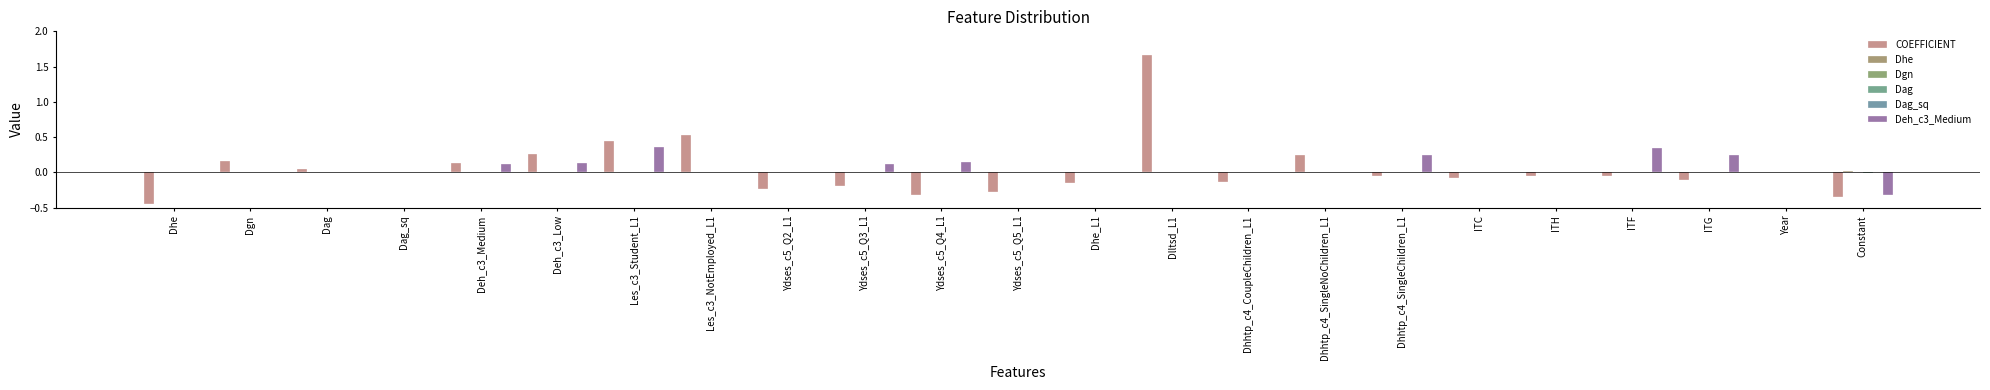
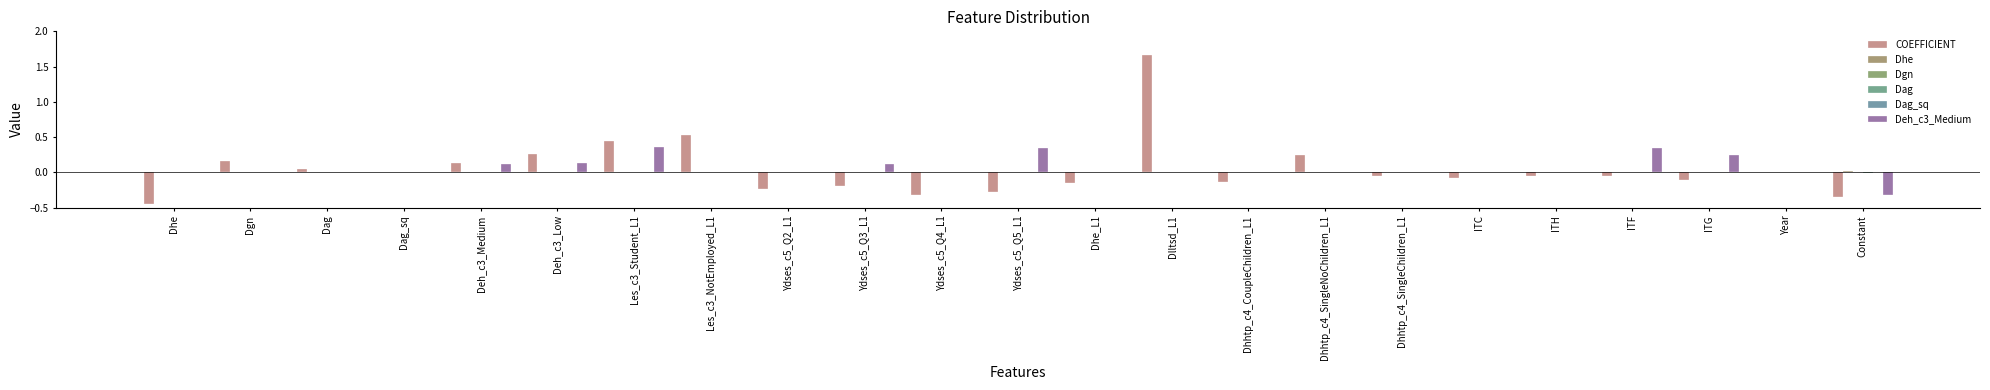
  {
    "Deh_c3_Medium": {
      "Deh_c3_Medium": 0.1,
      "Deh_c3_Low": 0.1,
      "Les_c3_Student_L1": 0.4,
      "Ydses_c5_Q3_L1": 0.1,
-     "Ydses_c5_Q4_L1": 0.1,
-     "Ydses_c5_Q5_L1": 0.0,
-     "Dhhtp_c4_SingleChildren_L1": 0.3,
+     "Ydses_c5_Q4_L1": 0.0,
+     "Ydses_c5_Q5_L1": 0.3,
+     "Dhhtp_c4_SingleChildren_L1": 0.0,
      "ITF": 0.3,
      "ITG": 0.2,
      "Constant": -0.3
    }
  }
